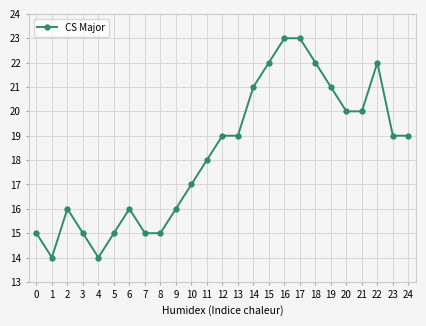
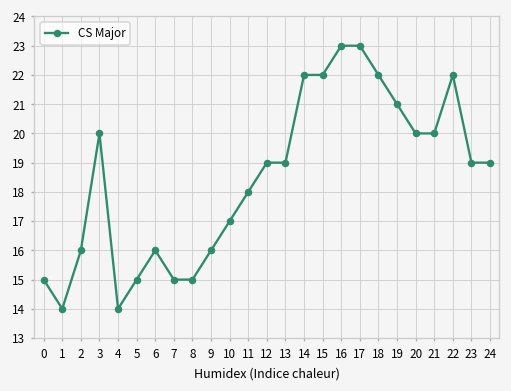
  {
    "0": 15,
    "1": 14,
    "2": 16,
-   "3": 15,
+   "3": 20,
    "4": 14,
    "5": 15,
    "6": 16,
    "7": 15,
    "8": 15,
    "9": 16,
    "10": 17,
    "11": 18,
    "12": 19,
    "13": 19,
-   "14": 21,
+   "14": 22,
    "15": 22,
    "16": 23,
    "17": 23,
    "18": 22,
    "19": 21,
    "20": 20,
    "21": 20,
    "22": 22,
    "23": 19,
    "24": 19
  }
